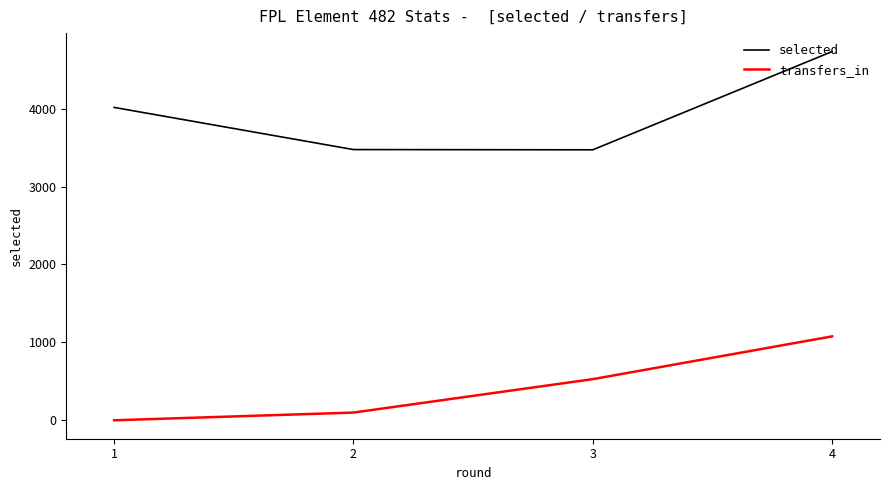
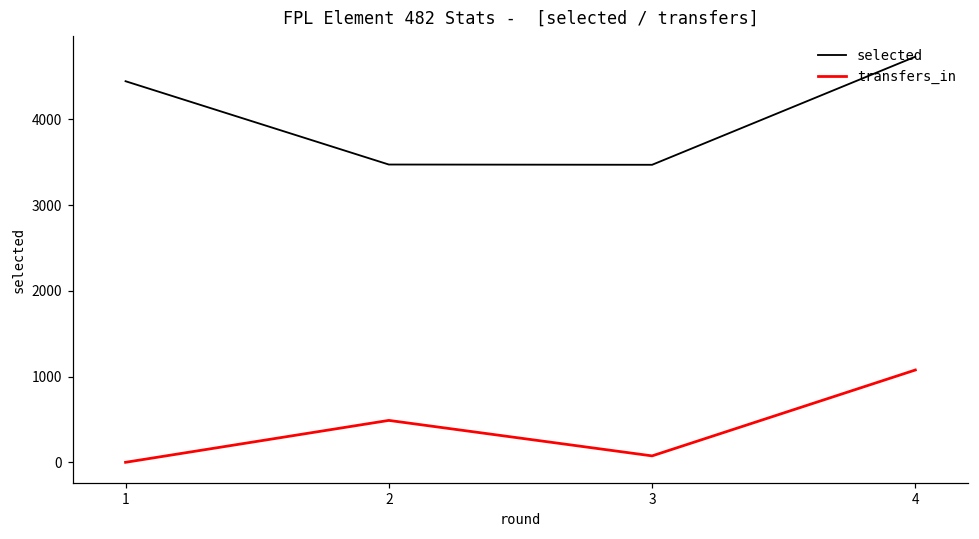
  {
    "selected": {
-     "1": 4000,
+     "1": 4400,
      "2": 3500,
      "3": 3500,
      "4": 4700
    },
    "transfers_in": {
      "1": 0,
-     "2": 100,
-     "3": 500,
+     "2": 500,
+     "3": 100,
      "4": 1100
    }
  }
